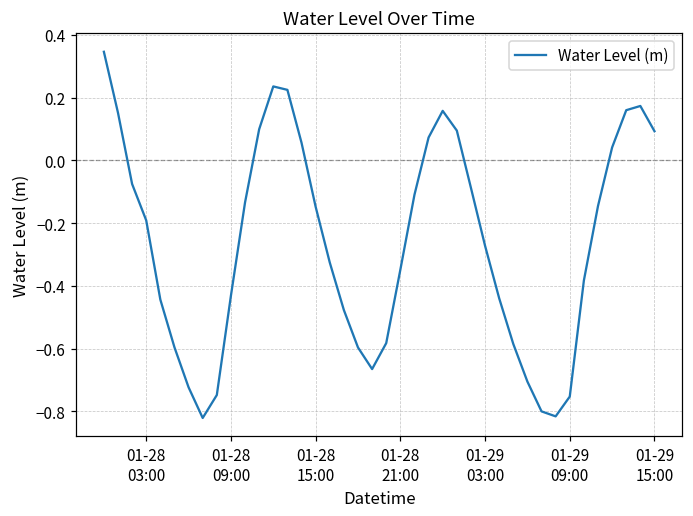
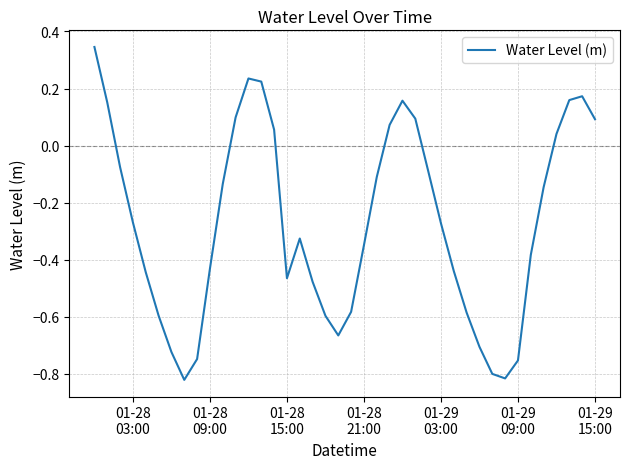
  {
-   "01-28 03:00": -0.19,
+   "01-28 03:00": -0.27,
    "01-28 09:00": -0.43,
-   "01-28 15:00": -0.15,
+   "01-28 15:00": -0.46,
    "01-28 21:00": -0.35,
    "01-29 03:00": -0.27,
    "01-29 09:00": -0.75,
    "01-29 15:00": 0.09
  }
